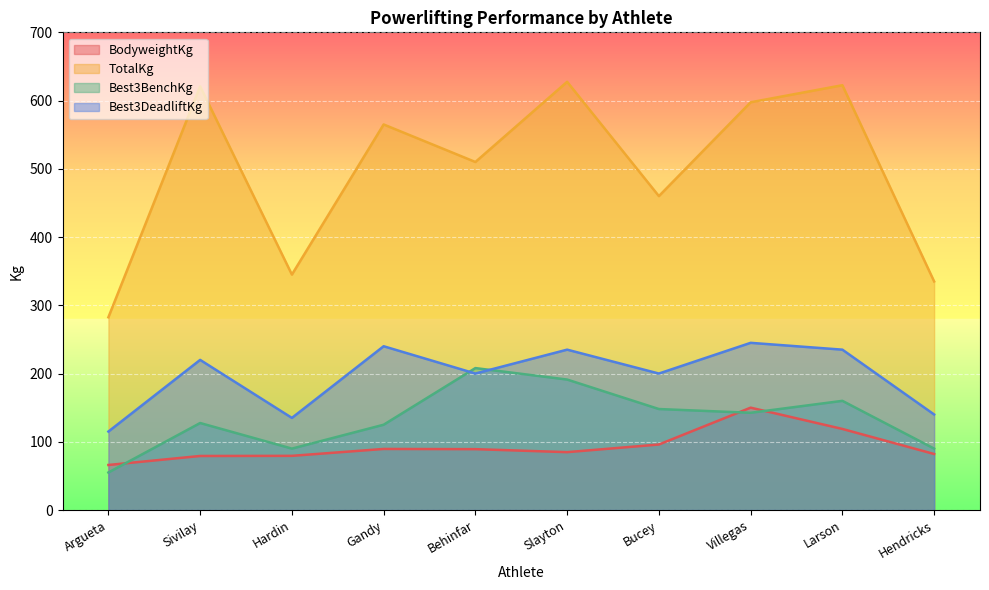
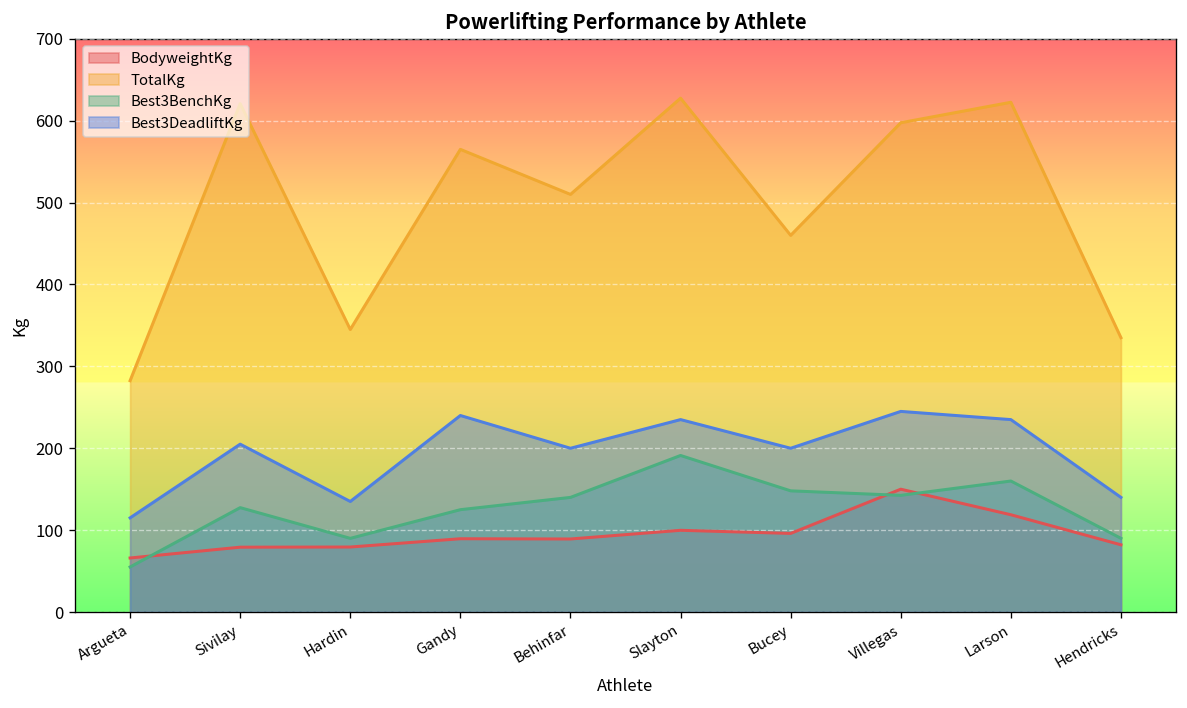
  {
    "BodyweightKg": {
      "Argueta": 70,
      "Sivilay": 80,
      "Hardin": 80,
      "Gandy": 90,
      "Behinfar": 90,
-     "Slayton": 80,
+     "Slayton": 100,
      "Bucey": 100,
      "Villegas": 150,
      "Larson": 120,
      "Hendricks": 80
    },
    "TotalKg": {
      "Argueta": 280,
      "Hardin": 350,
      "Gandy": 570,
      "Behinfar": 510,
      "Slayton": 630,
      "Bucey": 460,
      "Villegas": 600,
      "Larson": 620,
      "Hendricks": 340
    },
    "Best3BenchKg": {
      "Argueta": 60,
      "Sivilay": 130,
      "Hardin": 90,
      "Gandy": 130,
-     "Behinfar": 210,
+     "Behinfar": 140,
      "Slayton": 190,
      "Bucey": 150,
      "Villegas": 140,
      "Larson": 160,
      "Hendricks": 90
    },
    "Best3DeadliftKg": {
      "Argueta": 120,
-     "Sivilay": 220,
+     "Sivilay": 210,
      "Hardin": 140,
      "Gandy": 240,
      "Behinfar": 200,
      "Slayton": 240,
      "Bucey": 200,
      "Villegas": 250,
      "Larson": 240,
      "Hendricks": 140
    }
  }
